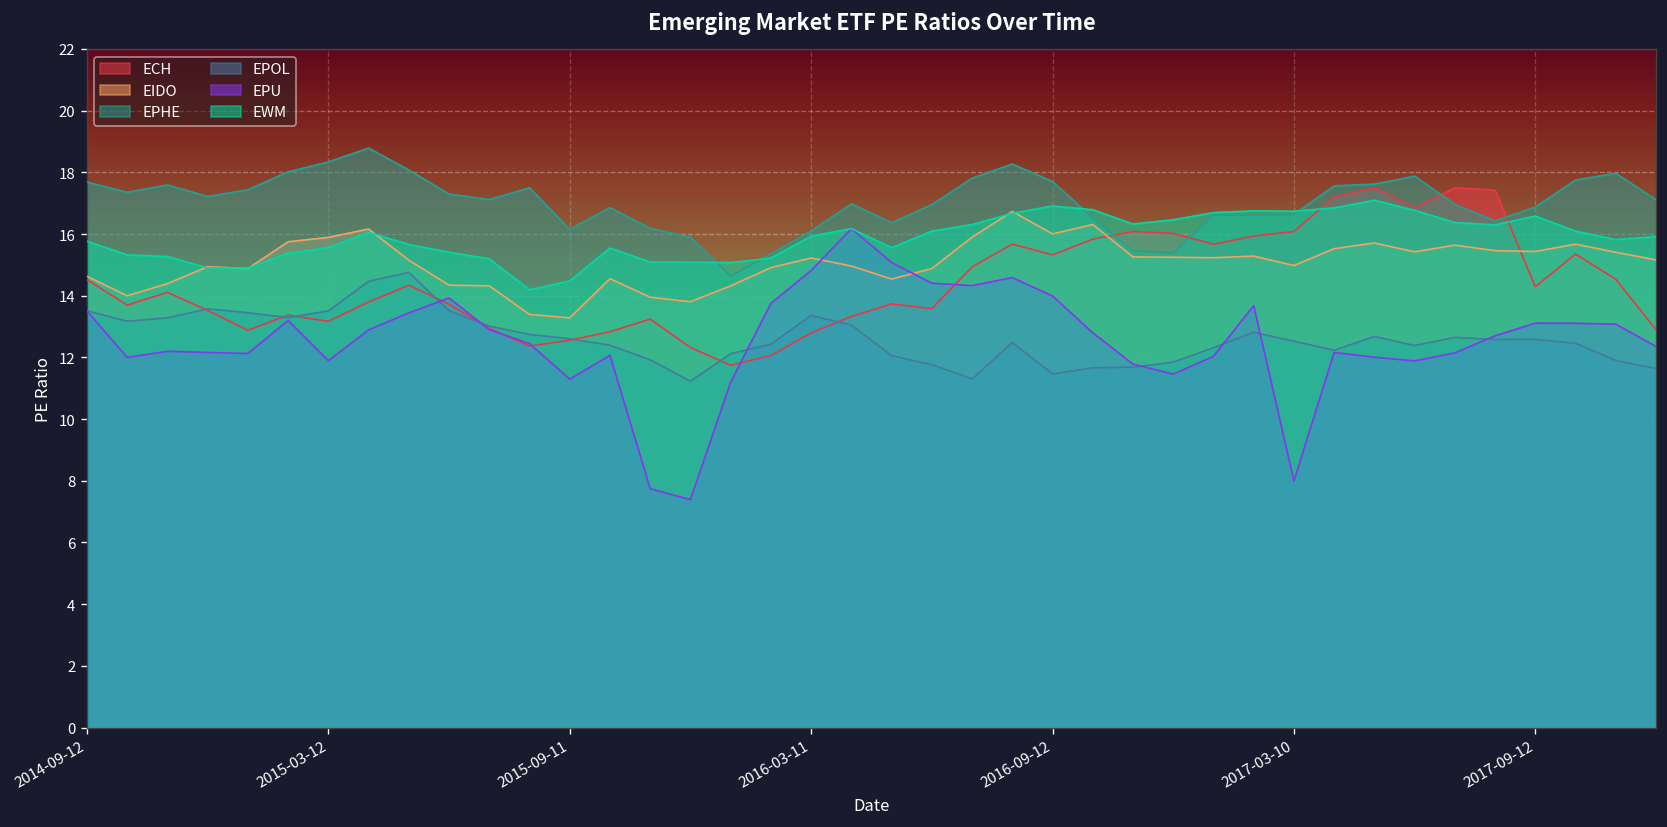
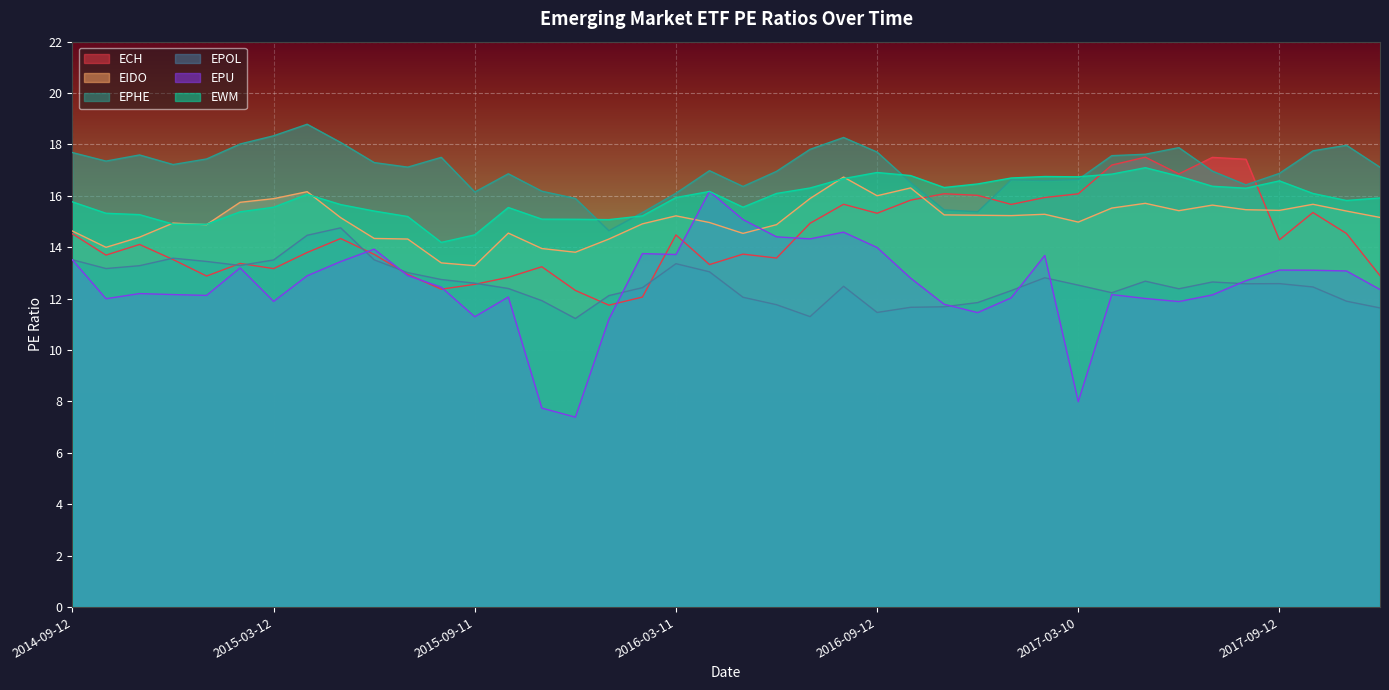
  {
    "ECH": {
      "2014-09-12": 14.5,
      "2015-03-12": 13.2,
-     "2016-03-11": 12.8,
+     "2016-03-11": 14.5,
      "2016-09-12": 15.3,
      "2017-03-10": 16.1,
      "2017-09-12": 14.3
    },
    "EIDO": {
      "2014-09-12": 14.6,
      "2015-03-12": 15.9,
      "2015-09-11": 13.3,
      "2016-03-11": 15.2,
      "2016-09-12": 16.0,
      "2017-03-10": 15.0,
      "2017-09-12": 15.4
    },
    "EPU": {
      "2015-03-12": 11.9,
      "2015-09-11": 11.3,
-     "2016-03-11": 14.8,
+     "2016-03-11": 13.7,
      "2016-09-12": 14.0,
      "2017-03-10": 8.0,
      "2017-09-12": 13.1
    }
  }
